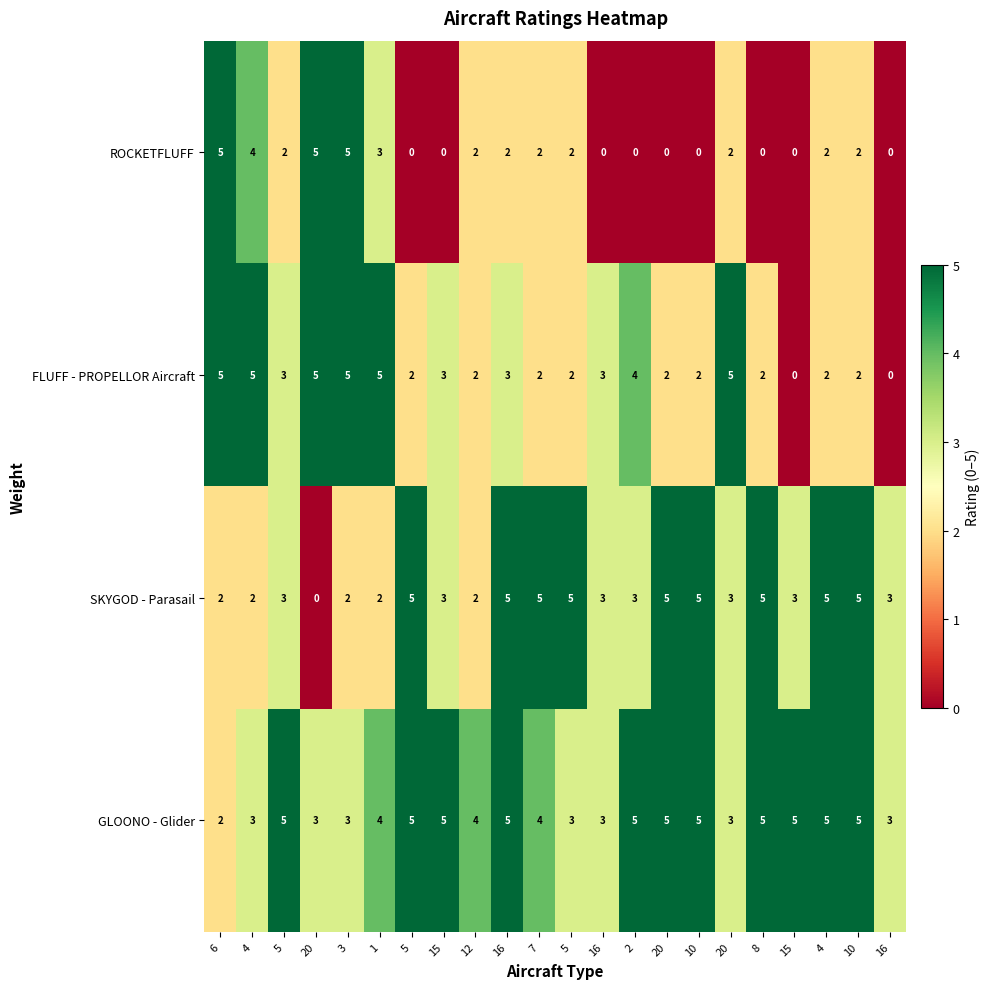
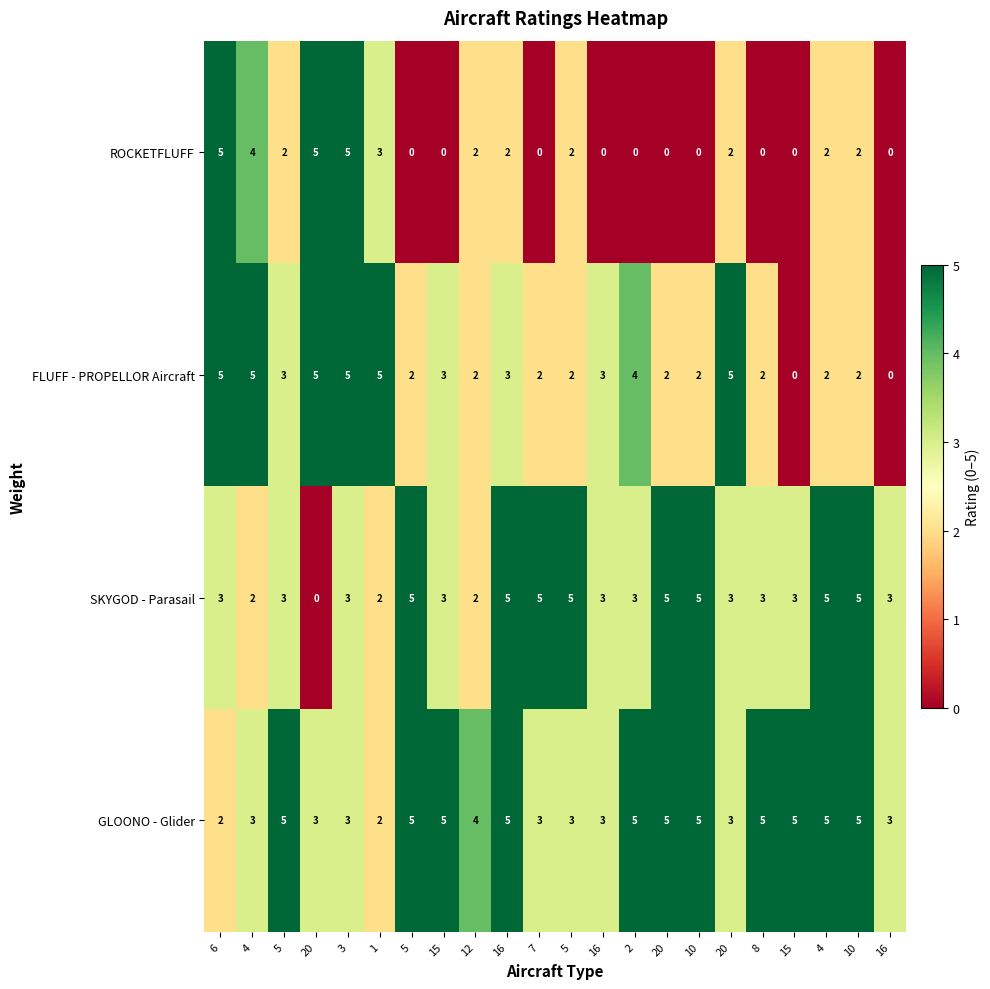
  {
    "ROCKETFLUFF": {
      "6": 5,
      "3": 5,
      "1": 3,
      "12": 2,
-     "7": 2,
+     "7": 0,
      "2": 0,
      "8": 0
    },
    "FLUFF - PROPELLOR Aircraft": {
      "6": 5,
      "3": 5,
      "1": 5,
      "12": 2,
      "7": 2,
      "2": 4,
      "8": 2
    },
    "SKYGOD - Parasail": {
-     "6": 2,
-     "3": 2,
+     "6": 3,
+     "3": 3,
      "1": 2,
      "12": 2,
      "7": 5,
      "2": 3,
-     "8": 5
+     "8": 3
    },
    "GLOONO - Glider": {
      "6": 2,
      "3": 3,
-     "1": 4,
+     "1": 2,
      "12": 4,
-     "7": 4,
+     "7": 3,
      "2": 5,
      "8": 5
    }
  }
